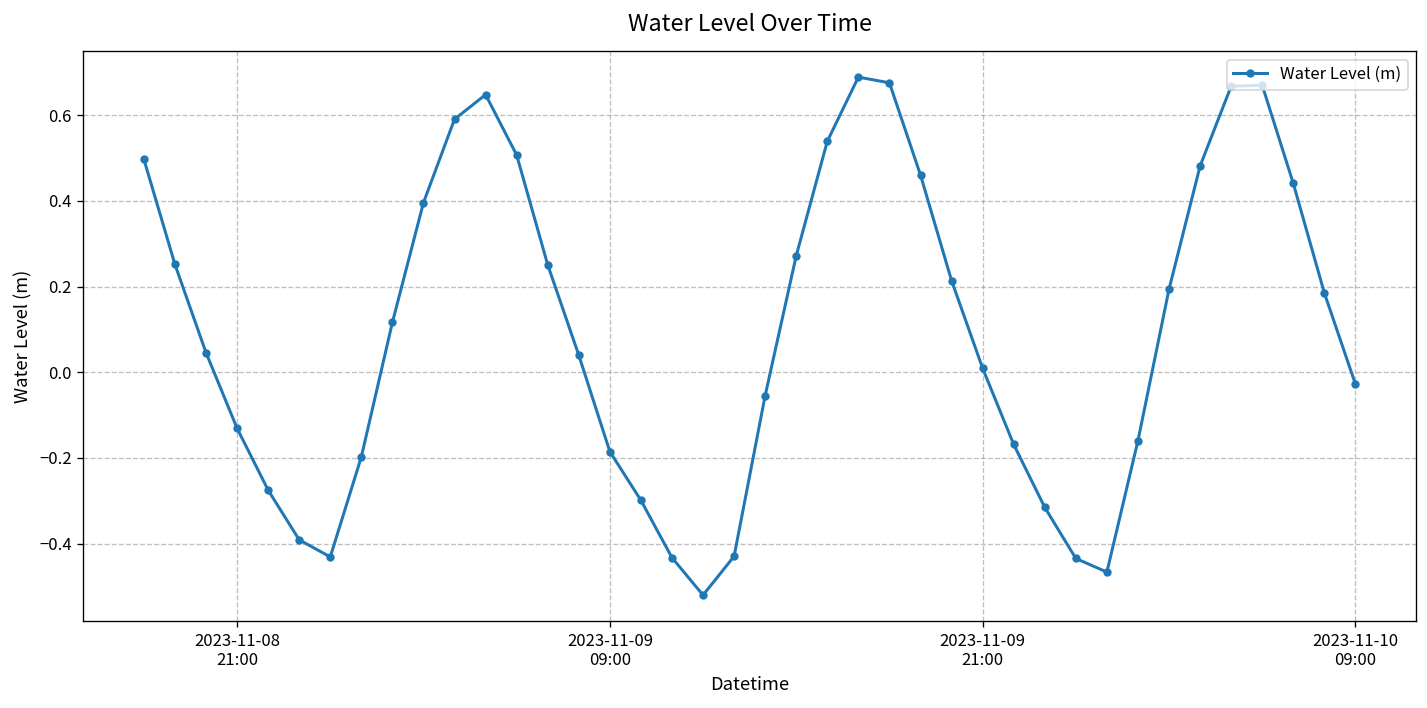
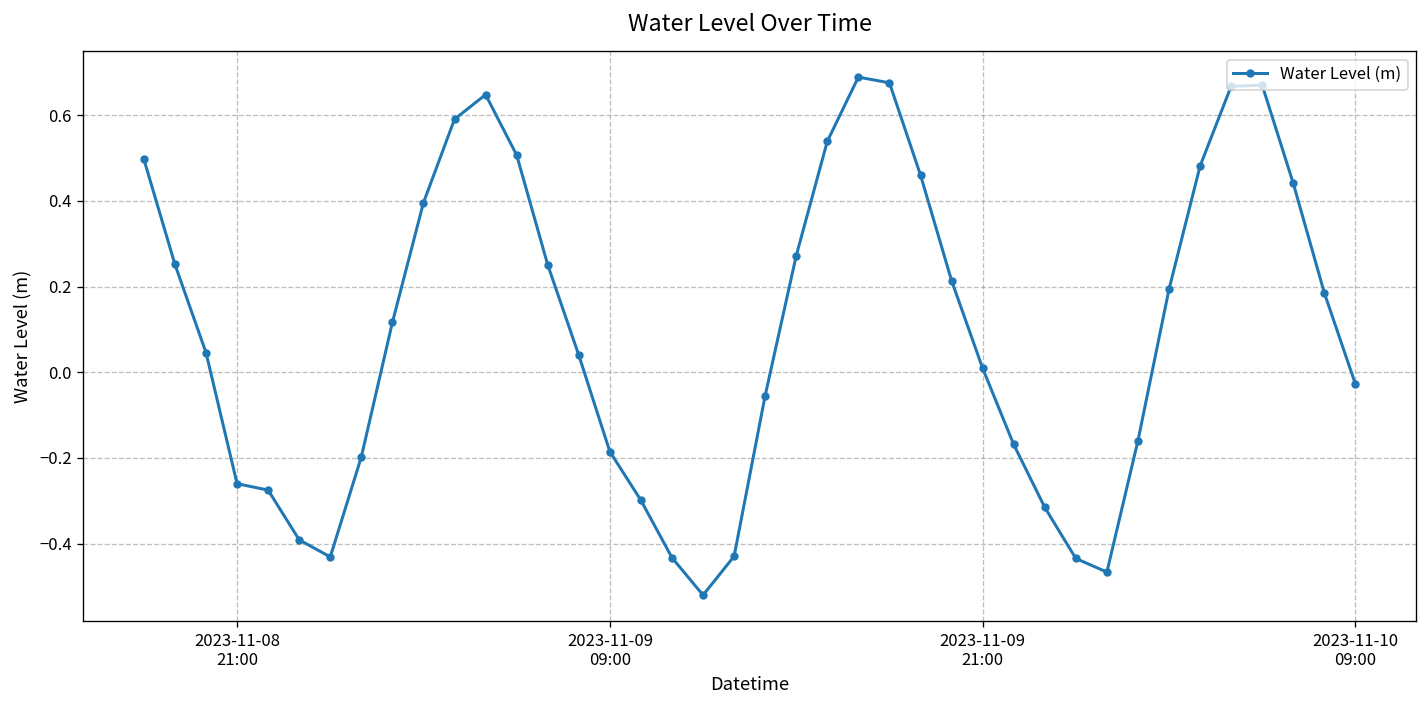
  {
-   "2023-11-08 21:00": -0.13,
+   "2023-11-08 21:00": -0.26,
    "2023-11-09 09:00": -0.19,
    "2023-11-09 21:00": 0.01,
    "2023-11-10 09:00": -0.03
  }
